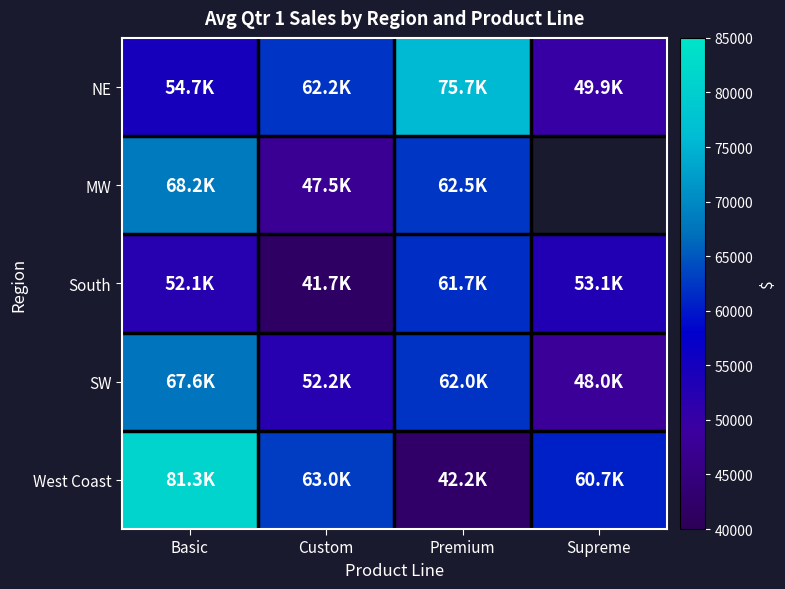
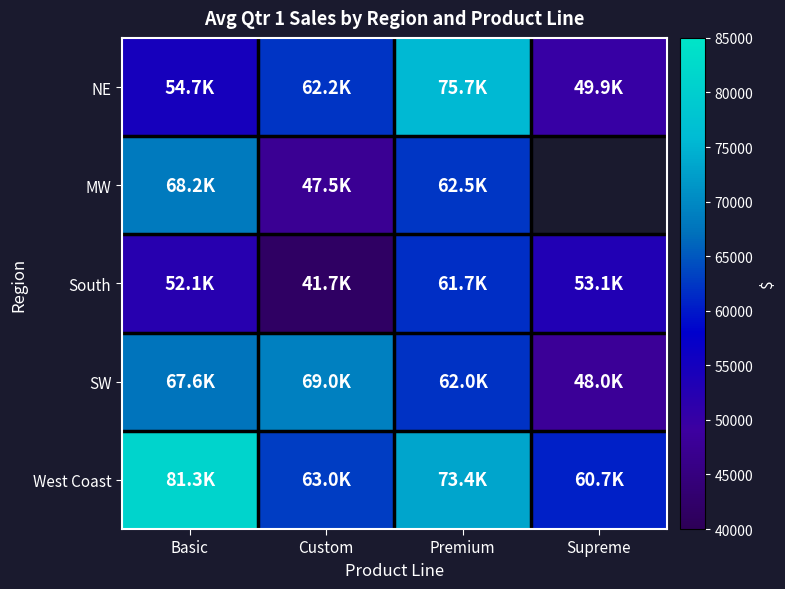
  {
    "NE": {
      "Basic": "54.7K",
      "Custom": "62.2K",
      "Premium": "75.7K",
      "Supreme": "49.9K"
    },
    "MW": {
      "Basic": "68.2K",
      "Custom": "47.5K",
      "Premium": "62.5K"
    },
    "South": {
      "Basic": "52.1K",
      "Custom": "41.7K",
      "Premium": "61.7K",
      "Supreme": "53.1K"
    },
    "SW": {
      "Basic": "67.6K",
-     "Custom": "52.2K",
+     "Custom": "69.0K",
      "Premium": "62.0K",
      "Supreme": "48.0K"
    },
    "West Coast": {
      "Basic": "81.3K",
      "Custom": "63.0K",
-     "Premium": "42.2K",
+     "Premium": "73.4K",
      "Supreme": "60.7K"
    }
  }
